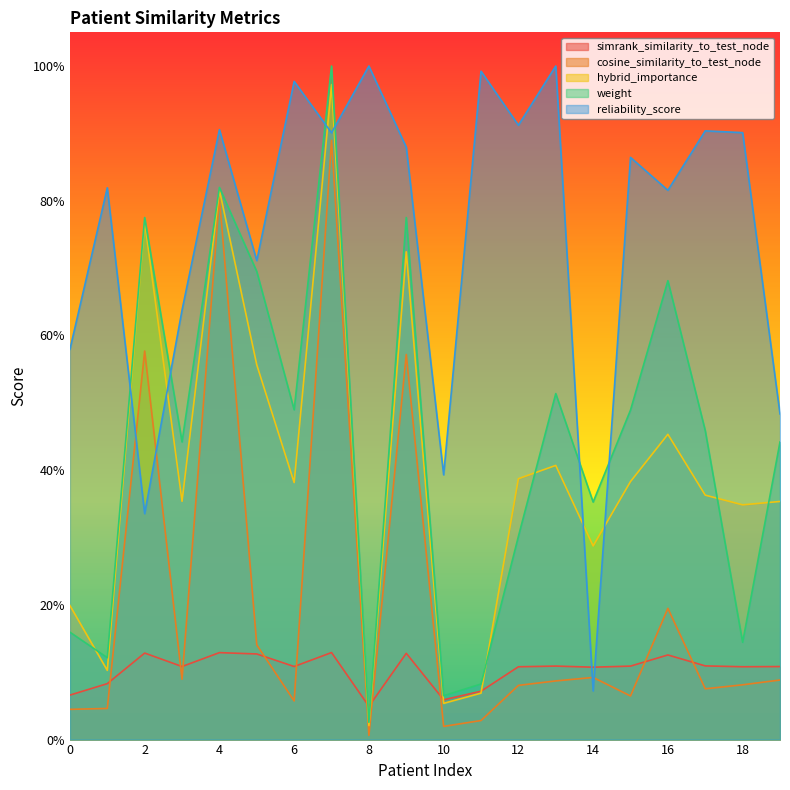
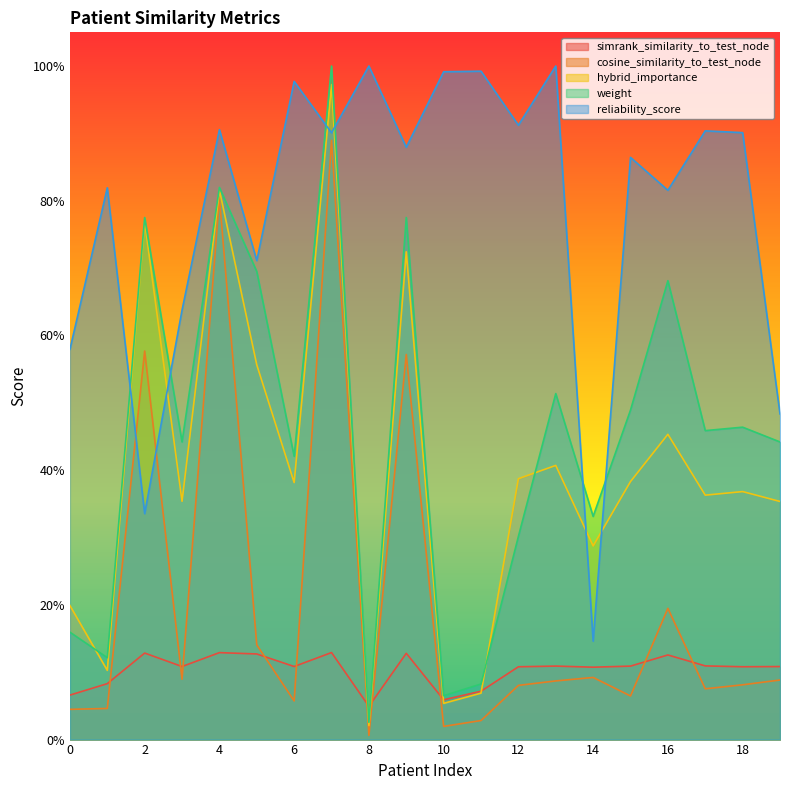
  {
    "hybrid_importance": {
      "0": "20%",
      "2": "77%",
      "4": "82%",
      "6": "38%",
      "8": "2%",
      "10": "5%",
      "12": "39%",
      "14": "29%",
      "16": "45%",
-     "18": "35%"
+     "18": "37%"
    },
    "weight": {
      "0": "16%",
      "2": "78%",
      "4": "82%",
-     "6": "49%",
+     "6": "42%",
      "8": "3%",
      "10": "7%",
      "12": "30%",
-     "14": "35%",
+     "14": "33%",
      "16": "68%",
-     "18": "14%"
+     "18": "46%"
    },
    "reliability_score": {
      "0": "58%",
      "2": "34%",
      "4": "91%",
      "6": "98%",
      "8": "100%",
-     "10": "39%",
+     "10": "99%",
      "12": "91%",
-     "14": "7%",
+     "14": "15%",
      "16": "82%",
      "18": "90%"
    }
  }
